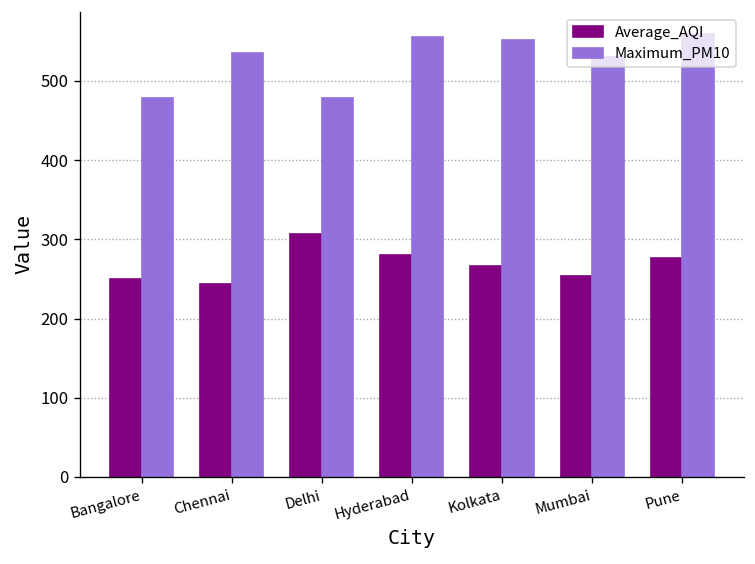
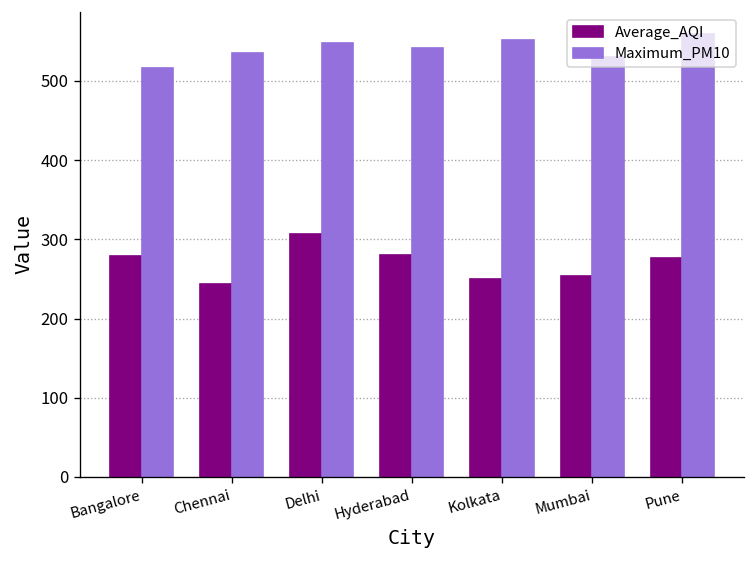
  {
    "Average_AQI": {
-     "Bangalore": 250,
+     "Bangalore": 280,
      "Chennai": 240,
      "Delhi": 310,
      "Hyderabad": 280,
-     "Kolkata": 270,
+     "Kolkata": 250,
      "Mumbai": 250,
      "Pune": 280
    },
    "Maximum_PM10": {
-     "Bangalore": 480,
+     "Bangalore": 520,
      "Chennai": 540,
-     "Delhi": 480,
-     "Hyderabad": 560,
+     "Delhi": 550,
+     "Hyderabad": 540,
      "Kolkata": 550
    }
  }
